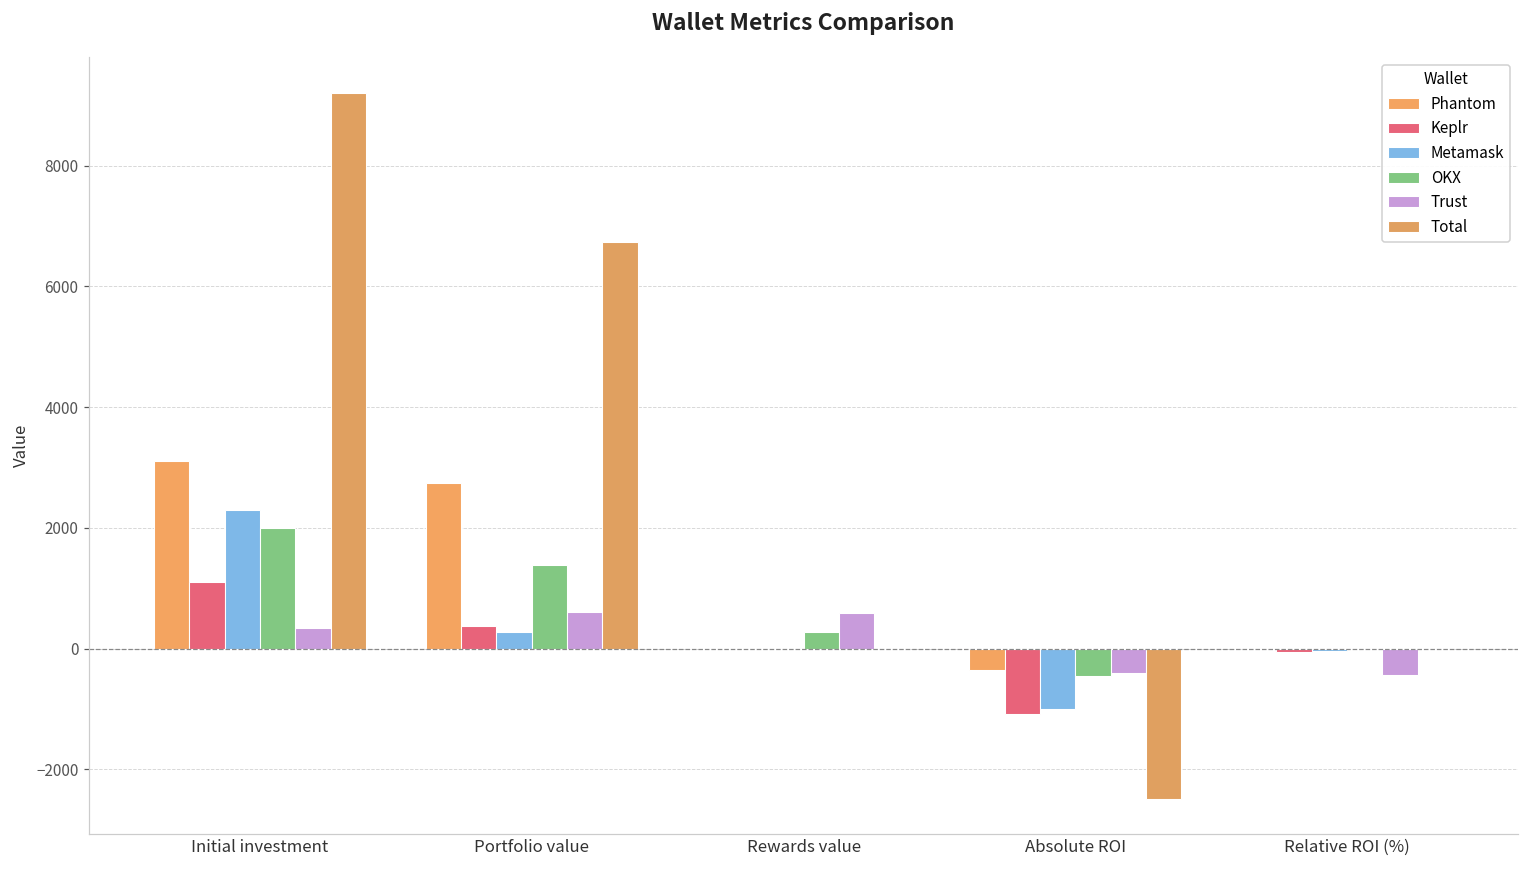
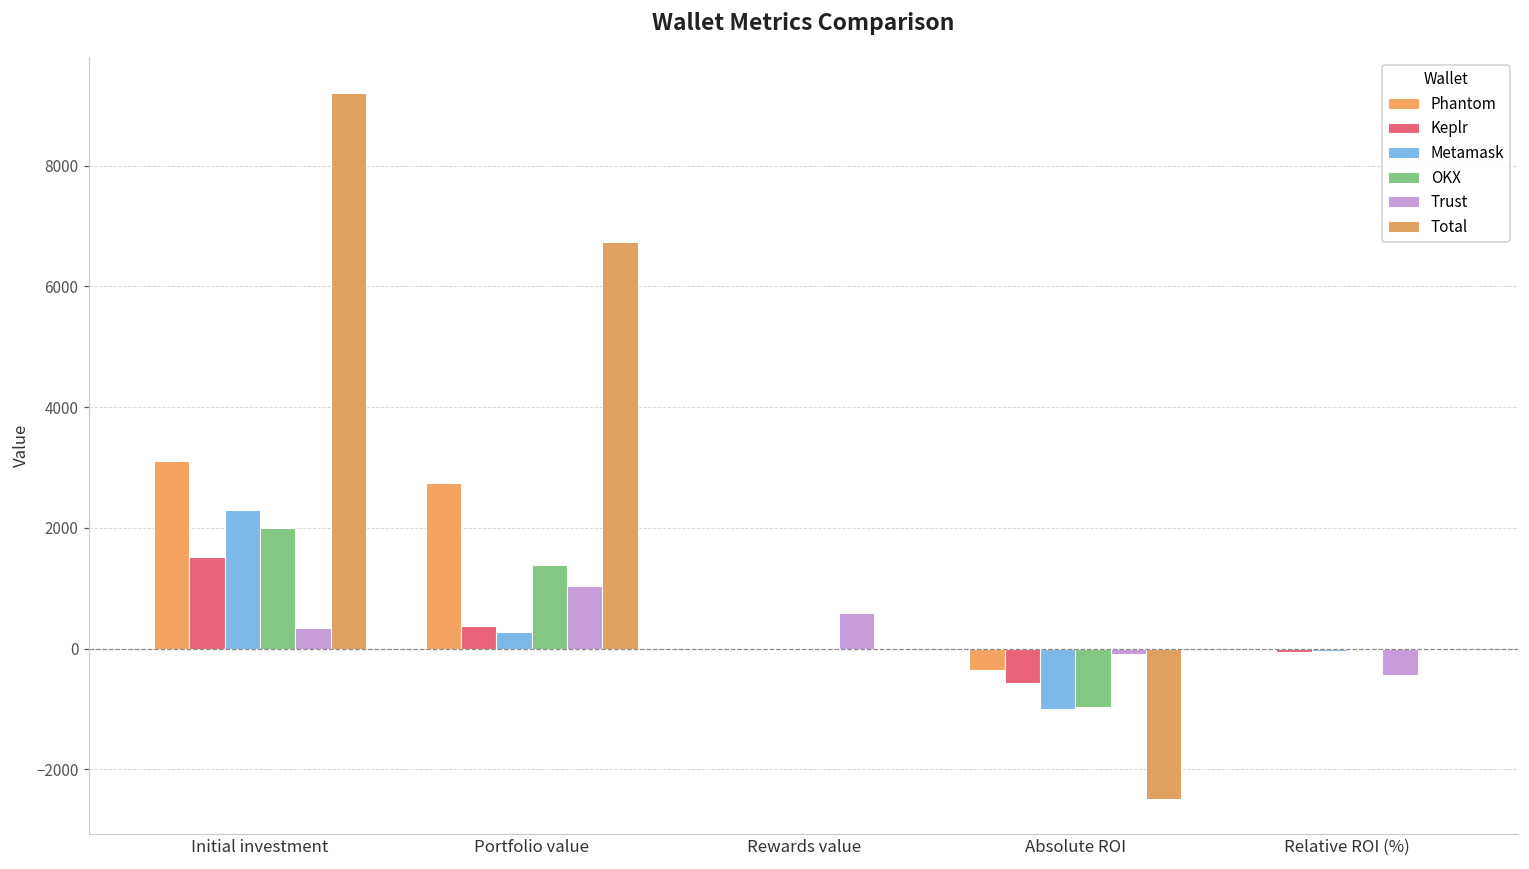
  {
    "Keplr": {
-     "Initial investment": 1100,
+     "Initial investment": 1500,
      "Portfolio value": 400,
      "Rewards value": 0,
-     "Absolute ROI": -1100,
+     "Absolute ROI": -600,
      "Relative ROI (%)": -100
    },
    "Metamask": {
      "Initial investment": 2300,
      "Portfolio value": 300,
      "Rewards value": 0,
      "Absolute ROI": -1000
    },
    "OKX": {
      "Initial investment": 2000,
      "Portfolio value": 1400,
-     "Rewards value": 300,
-     "Absolute ROI": -500
+     "Rewards value": 0,
+     "Absolute ROI": -1000
    },
    "Trust": {
      "Initial investment": 300,
-     "Portfolio value": 600,
+     "Portfolio value": 1000,
      "Rewards value": 600,
-     "Absolute ROI": -400,
+     "Absolute ROI": -100,
      "Relative ROI (%)": -400
    }
  }
